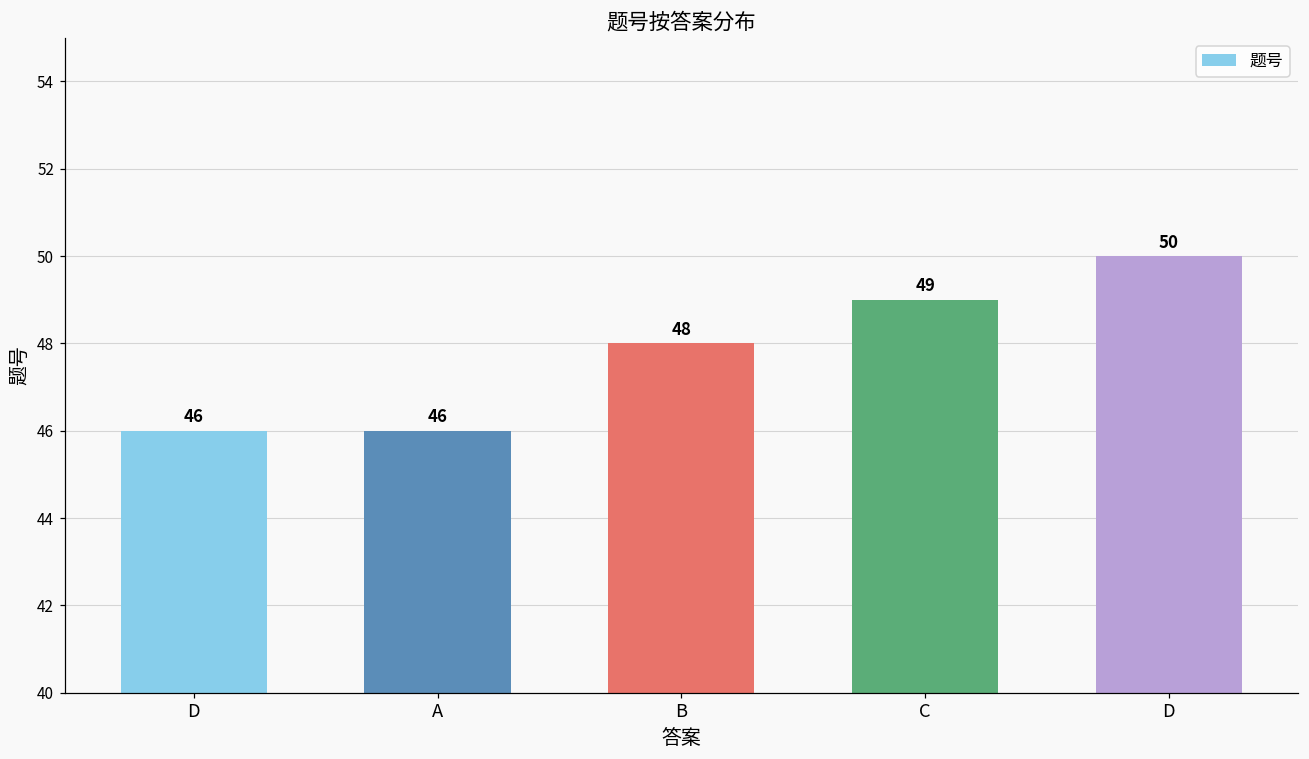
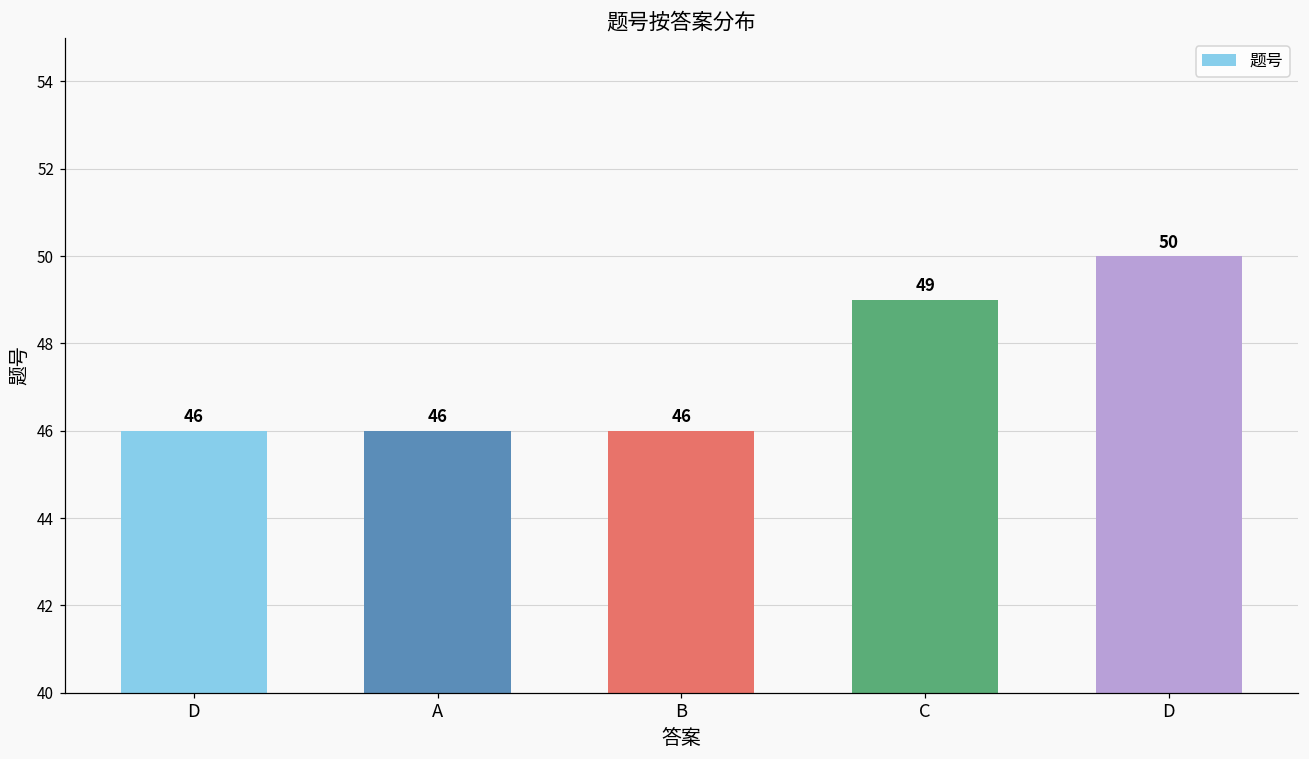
  {
    "A": 46,
-   "B": 48,
+   "B": 46,
    "C": 49
  }
